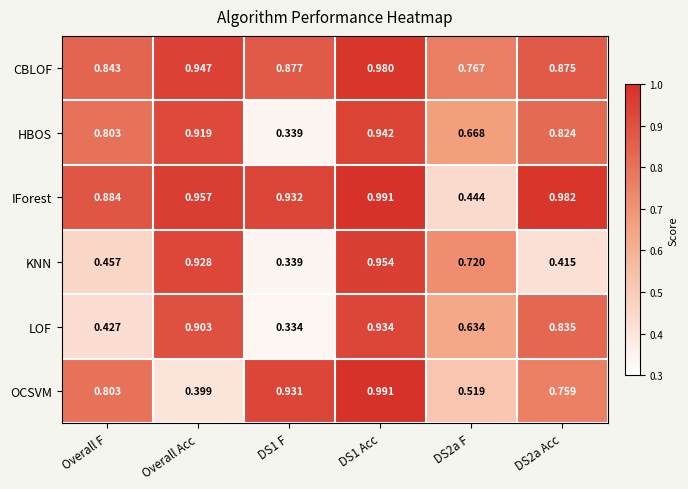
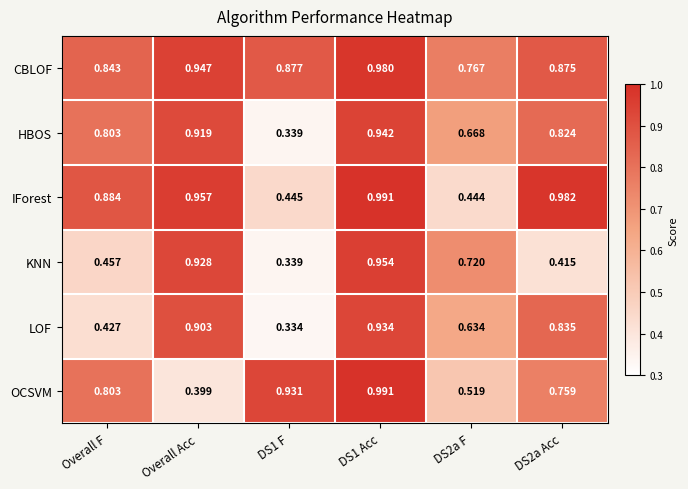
  {
    "CBLOF": {
      "Overall F": 0.843,
      "Overall Acc": 0.947,
      "DS1 F": 0.877,
      "DS1 Acc": 0.980,
      "DS2a F": 0.767,
      "DS2a Acc": 0.875
    },
    "HBOS": {
      "Overall F": 0.803,
      "Overall Acc": 0.919,
      "DS1 F": 0.339,
      "DS1 Acc": 0.942,
      "DS2a F": 0.668,
      "DS2a Acc": 0.824
    },
    "IForest": {
      "Overall F": 0.884,
      "Overall Acc": 0.957,
-     "DS1 F": 0.932,
+     "DS1 F": 0.445,
      "DS1 Acc": 0.991,
      "DS2a F": 0.444,
      "DS2a Acc": 0.982
    },
    "KNN": {
      "Overall F": 0.457,
      "Overall Acc": 0.928,
      "DS1 F": 0.339,
      "DS1 Acc": 0.954,
      "DS2a F": 0.720,
      "DS2a Acc": 0.415
    },
    "LOF": {
      "Overall F": 0.427,
      "Overall Acc": 0.903,
      "DS1 F": 0.334,
      "DS1 Acc": 0.934,
      "DS2a F": 0.634,
      "DS2a Acc": 0.835
    },
    "OCSVM": {
      "Overall F": 0.803,
      "Overall Acc": 0.399,
      "DS1 F": 0.931,
      "DS1 Acc": 0.991,
      "DS2a F": 0.519,
      "DS2a Acc": 0.759
    }
  }
